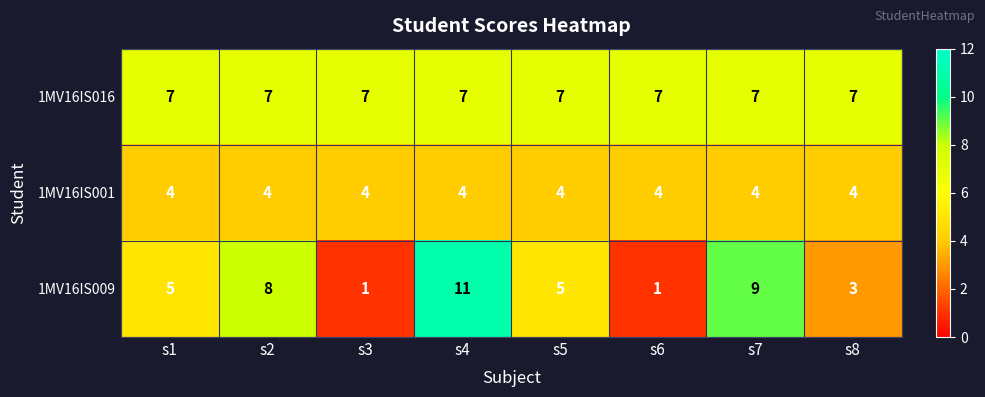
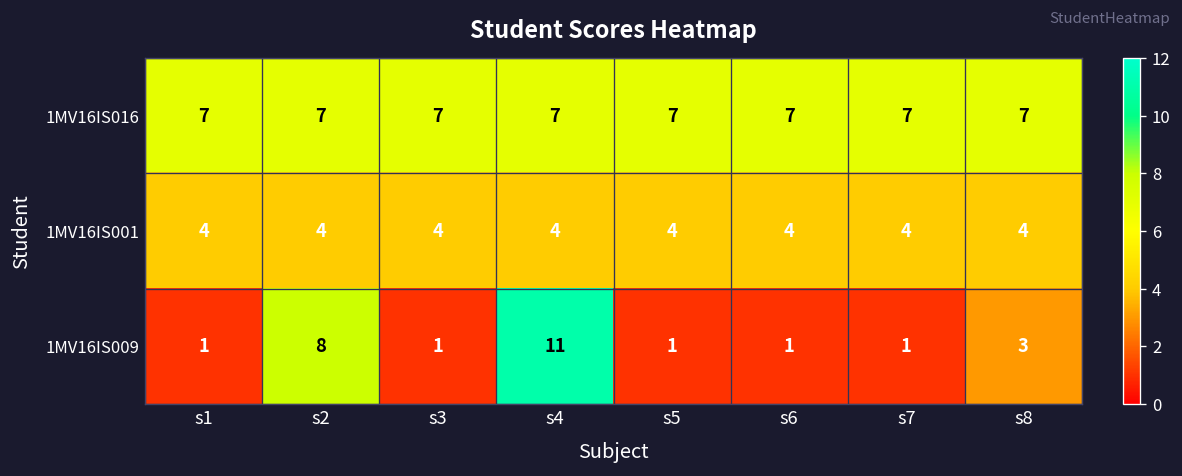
  {
    "1MV16IS016": {
      "s1": 7,
      "s2": 7,
      "s3": 7,
      "s4": 7,
      "s5": 7,
      "s6": 7,
      "s7": 7,
      "s8": 7
    },
    "1MV16IS001": {
      "s1": 4,
      "s2": 4,
      "s3": 4,
      "s4": 4,
      "s5": 4,
      "s6": 4,
      "s7": 4,
      "s8": 4
    },
    "1MV16IS009": {
-     "s1": 5,
+     "s1": 1,
      "s2": 8,
      "s3": 1,
      "s4": 11,
-     "s5": 5,
+     "s5": 1,
      "s6": 1,
-     "s7": 9,
+     "s7": 1,
      "s8": 3
    }
  }
